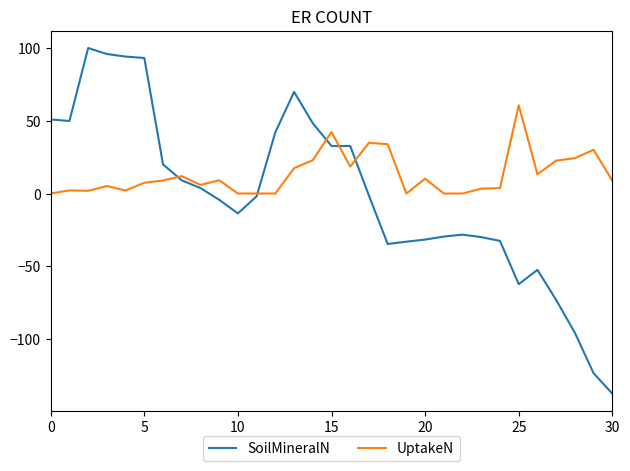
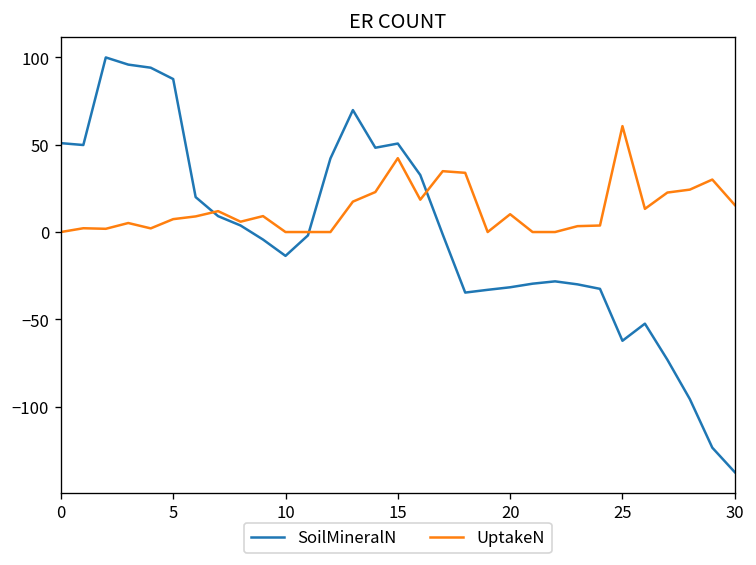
  {
    "SoilMineralN": {
      "0": 51,
-     "5": 93,
+     "5": 88,
      "10": -14,
-     "15": 33,
+     "15": 51,
      "20": -32,
      "25": -62,
      "30": -138
    },
    "UptakeN": {
      "0": 0,
      "5": 7,
      "10": 0,
      "15": 42,
      "20": 10,
      "25": 61,
-     "30": 9
+     "30": 15
    }
  }
